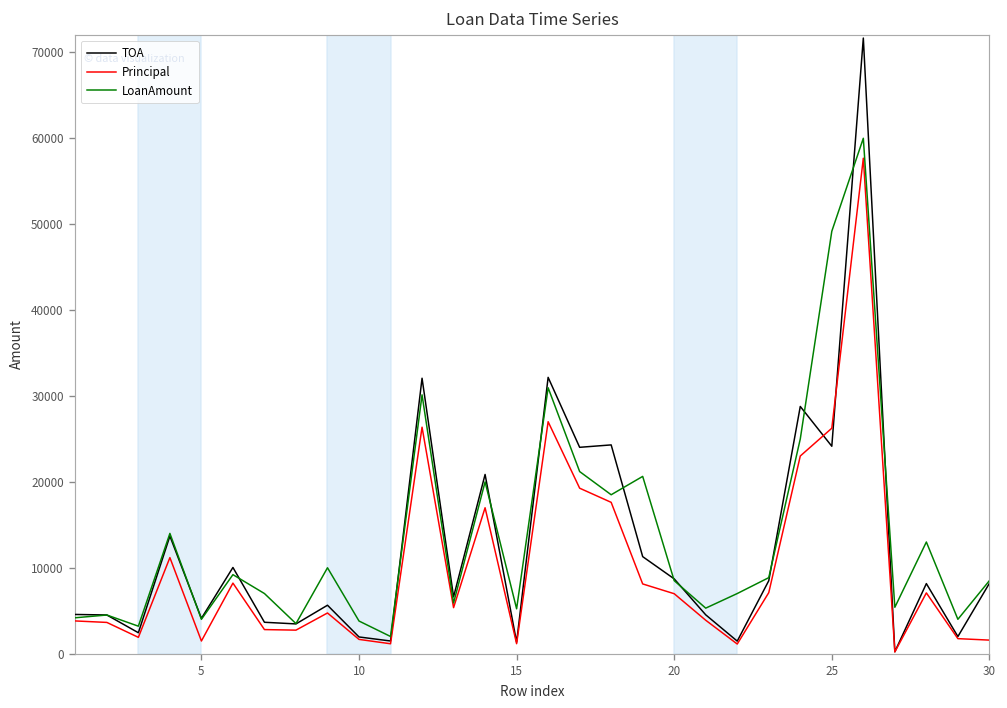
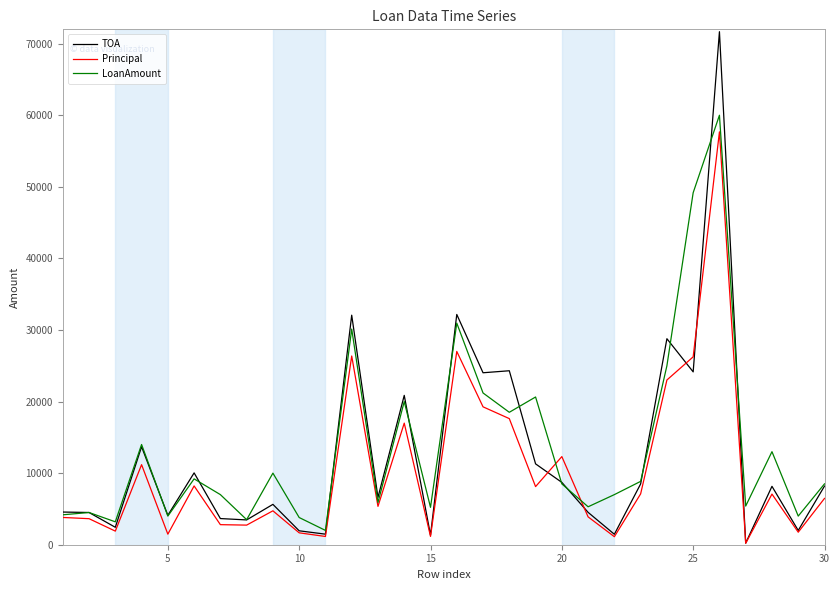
  {
    "TOA": {
      "25": 24000
    },
    "Principal": {
      "5": 1000,
-     "20": 7000,
+     "20": 12000,
      "25": 26000,
-     "30": 2000
+     "30": 6000
    },
    "LoanAmount": {
      "10": 4000,
      "15": 5000,
      "25": 49000
    }
  }
